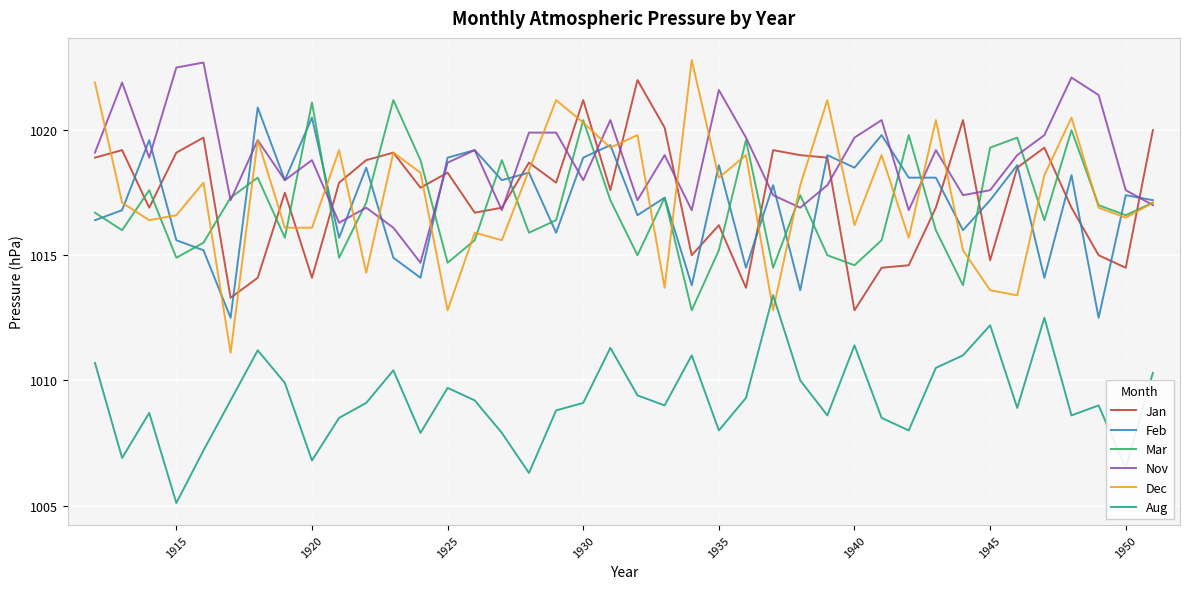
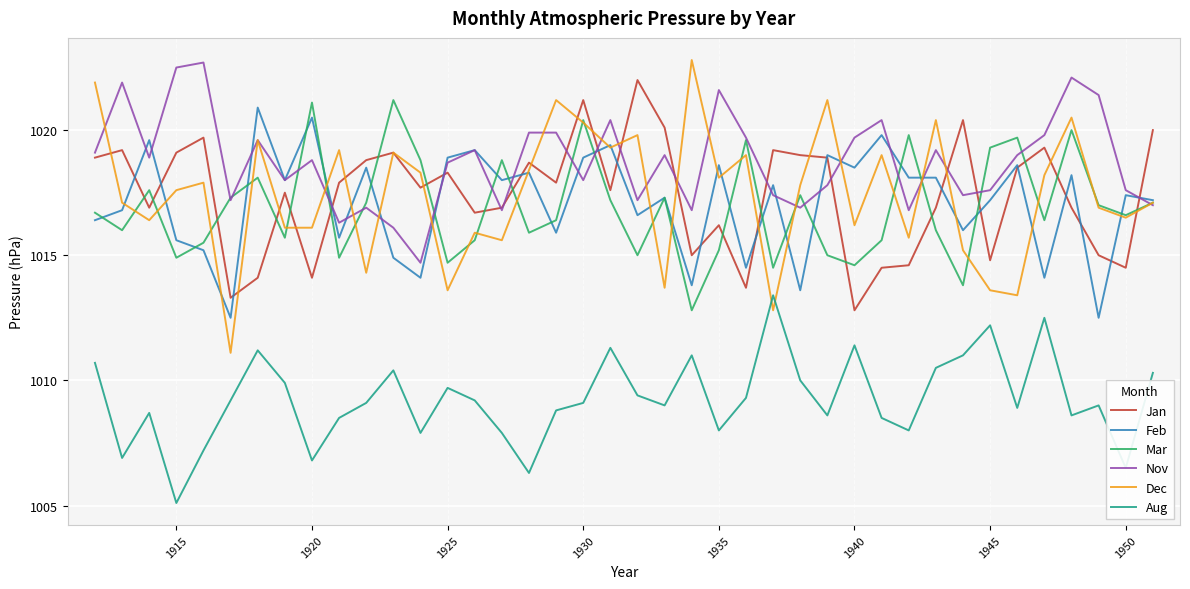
  {
    "Jan": {
      "1915": 1019.1,
      "1920": 1014.1,
      "1925": 1018.3,
      "1930": 1021.2,
      "1935": 1016.2,
      "1940": 1012.8,
      "1945": 1014.8,
      "1950": 1014.5
    },
    "Feb": {
      "1915": 1015.6,
      "1920": 1020.5,
      "1925": 1018.9,
      "1930": 1018.9,
      "1935": 1018.6,
      "1940": 1018.5,
      "1945": 1017.2,
      "1950": 1017.4
    },
    "Nov": {
      "1915": 1022.5,
      "1920": 1018.8,
      "1925": 1018.7,
      "1930": 1018.0,
      "1935": 1021.6,
      "1940": 1019.7,
      "1945": 1017.6,
      "1950": 1017.6
    },
    "Dec": {
-     "1915": 1016.6,
+     "1915": 1017.6,
      "1920": 1016.1,
-     "1925": 1012.8,
+     "1925": 1013.6,
      "1935": 1018.1,
      "1940": 1016.2,
      "1945": 1013.6
    }
  }
